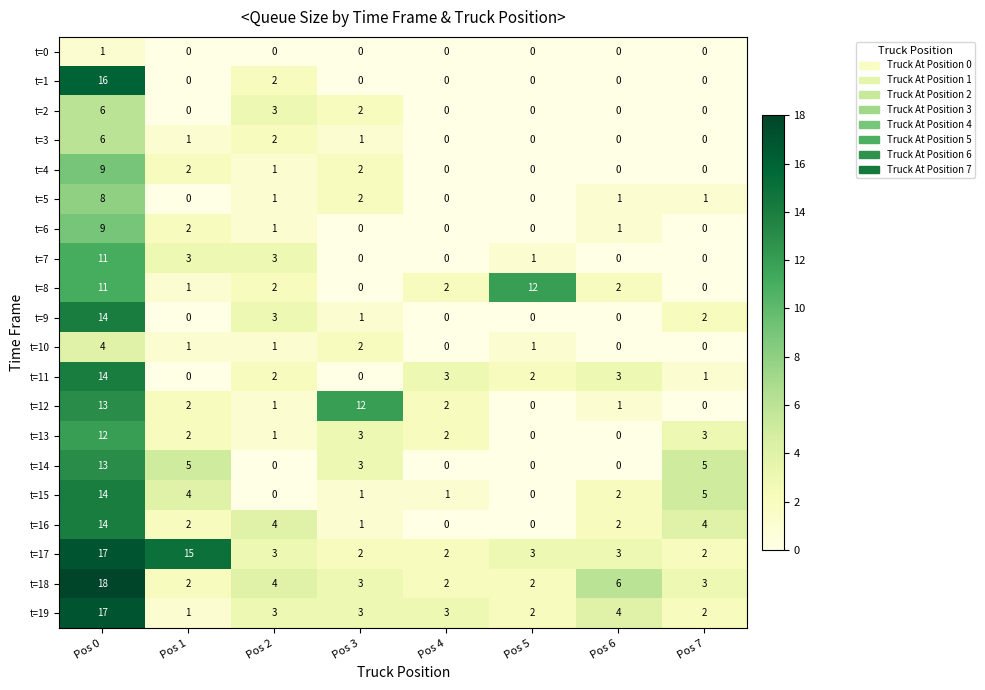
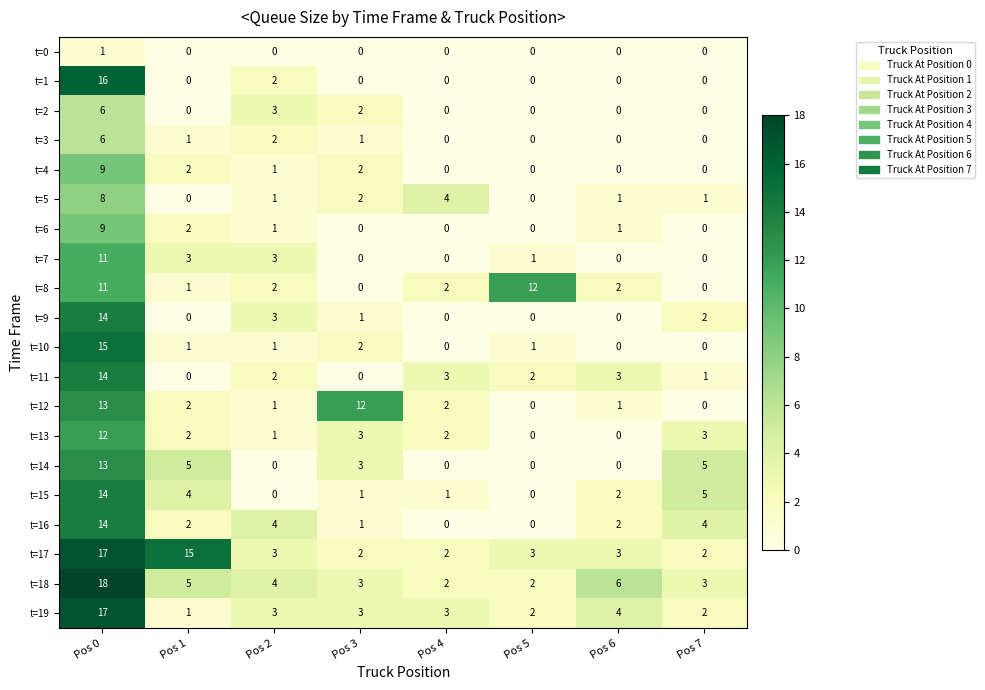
  {
    "t=0": {
      "Pos 0": 1,
      "Pos 1": 0,
      "Pos 2": 0,
      "Pos 3": 0,
      "Pos 4": 0,
      "Pos 5": 0,
      "Pos 6": 0,
      "Pos 7": 0
    },
    "t=1": {
      "Pos 0": 16,
      "Pos 1": 0,
      "Pos 2": 2,
      "Pos 3": 0,
      "Pos 4": 0,
      "Pos 5": 0,
      "Pos 6": 0,
      "Pos 7": 0
    },
    "t=2": {
      "Pos 0": 6,
      "Pos 1": 0,
      "Pos 2": 3,
      "Pos 3": 2,
      "Pos 4": 0,
      "Pos 5": 0,
      "Pos 6": 0,
      "Pos 7": 0
    },
    "t=3": {
      "Pos 0": 6,
      "Pos 1": 1,
      "Pos 2": 2,
      "Pos 3": 1,
      "Pos 4": 0,
      "Pos 5": 0,
      "Pos 6": 0,
      "Pos 7": 0
    },
    "t=4": {
      "Pos 0": 9,
      "Pos 1": 2,
      "Pos 2": 1,
      "Pos 3": 2,
      "Pos 4": 0,
      "Pos 5": 0,
      "Pos 6": 0,
      "Pos 7": 0
    },
    "t=5": {
      "Pos 0": 8,
      "Pos 1": 0,
      "Pos 2": 1,
      "Pos 3": 2,
-     "Pos 4": 0,
+     "Pos 4": 4,
      "Pos 5": 0,
      "Pos 6": 1,
      "Pos 7": 1
    },
    "t=6": {
      "Pos 0": 9,
      "Pos 1": 2,
      "Pos 2": 1,
      "Pos 3": 0,
      "Pos 4": 0,
      "Pos 5": 0,
      "Pos 6": 1,
      "Pos 7": 0
    },
    "t=7": {
      "Pos 0": 11,
      "Pos 1": 3,
      "Pos 2": 3,
      "Pos 3": 0,
      "Pos 4": 0,
      "Pos 5": 1,
      "Pos 6": 0,
      "Pos 7": 0
    },
    "t=8": {
      "Pos 0": 11,
      "Pos 1": 1,
      "Pos 2": 2,
      "Pos 3": 0,
      "Pos 4": 2,
      "Pos 5": 12,
      "Pos 6": 2,
      "Pos 7": 0
    },
    "t=9": {
      "Pos 0": 14,
      "Pos 1": 0,
      "Pos 2": 3,
      "Pos 3": 1,
      "Pos 4": 0,
      "Pos 5": 0,
      "Pos 6": 0,
      "Pos 7": 2
    },
    "t=10": {
-     "Pos 0": 4,
+     "Pos 0": 15,
      "Pos 1": 1,
      "Pos 2": 1,
      "Pos 3": 2,
      "Pos 4": 0,
      "Pos 5": 1,
      "Pos 6": 0,
      "Pos 7": 0
    },
    "t=11": {
      "Pos 0": 14,
      "Pos 1": 0,
      "Pos 2": 2,
      "Pos 3": 0,
      "Pos 4": 3,
      "Pos 5": 2,
      "Pos 6": 3,
      "Pos 7": 1
    },
    "t=12": {
      "Pos 0": 13,
      "Pos 1": 2,
      "Pos 2": 1,
      "Pos 3": 12,
      "Pos 4": 2,
      "Pos 5": 0,
      "Pos 6": 1,
      "Pos 7": 0
    },
    "t=13": {
      "Pos 0": 12,
      "Pos 1": 2,
      "Pos 2": 1,
      "Pos 3": 3,
      "Pos 4": 2,
      "Pos 5": 0,
      "Pos 6": 0,
      "Pos 7": 3
    },
    "t=14": {
      "Pos 0": 13,
      "Pos 1": 5,
      "Pos 2": 0,
      "Pos 3": 3,
      "Pos 4": 0,
      "Pos 5": 0,
      "Pos 6": 0,
      "Pos 7": 5
    },
    "t=15": {
      "Pos 0": 14,
      "Pos 1": 4,
      "Pos 2": 0,
      "Pos 3": 1,
      "Pos 4": 1,
      "Pos 5": 0,
      "Pos 6": 2,
      "Pos 7": 5
    },
    "t=16": {
      "Pos 0": 14,
      "Pos 1": 2,
      "Pos 2": 4,
      "Pos 3": 1,
      "Pos 4": 0,
      "Pos 5": 0,
      "Pos 6": 2,
      "Pos 7": 4
    },
    "t=17": {
      "Pos 0": 17,
      "Pos 1": 15,
      "Pos 2": 3,
      "Pos 3": 2,
      "Pos 4": 2,
      "Pos 5": 3,
      "Pos 6": 3,
      "Pos 7": 2
    },
    "t=18": {
      "Pos 0": 18,
-     "Pos 1": 2,
+     "Pos 1": 5,
      "Pos 2": 4,
      "Pos 3": 3,
      "Pos 4": 2,
      "Pos 5": 2,
      "Pos 6": 6,
      "Pos 7": 3
    },
    "t=19": {
      "Pos 0": 17,
      "Pos 1": 1,
      "Pos 2": 3,
      "Pos 3": 3,
      "Pos 4": 3,
      "Pos 5": 2,
      "Pos 6": 4,
      "Pos 7": 2
    }
  }
